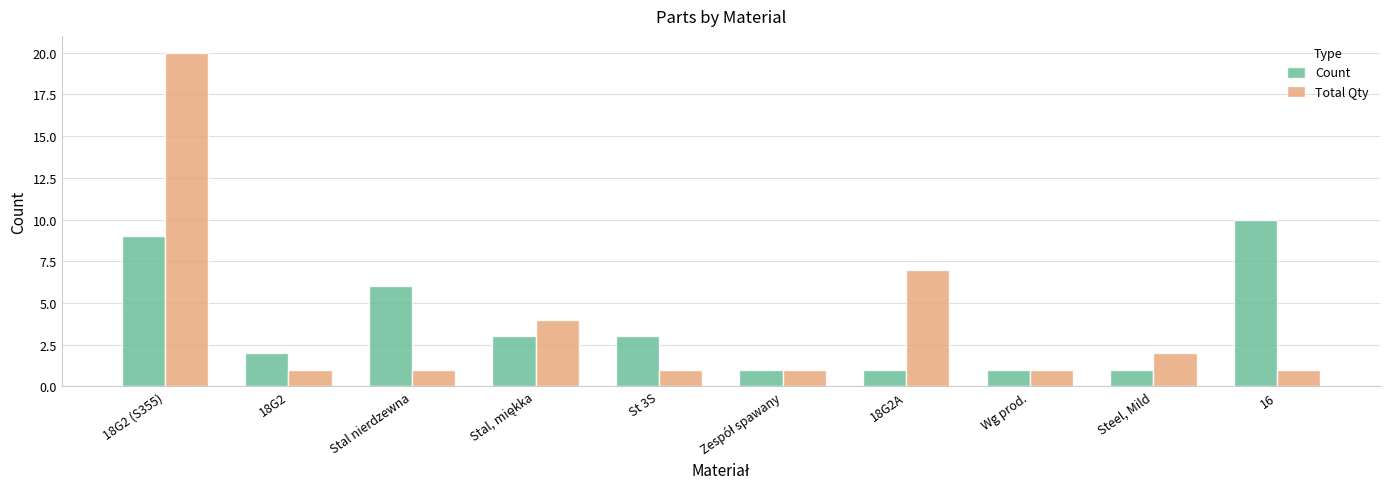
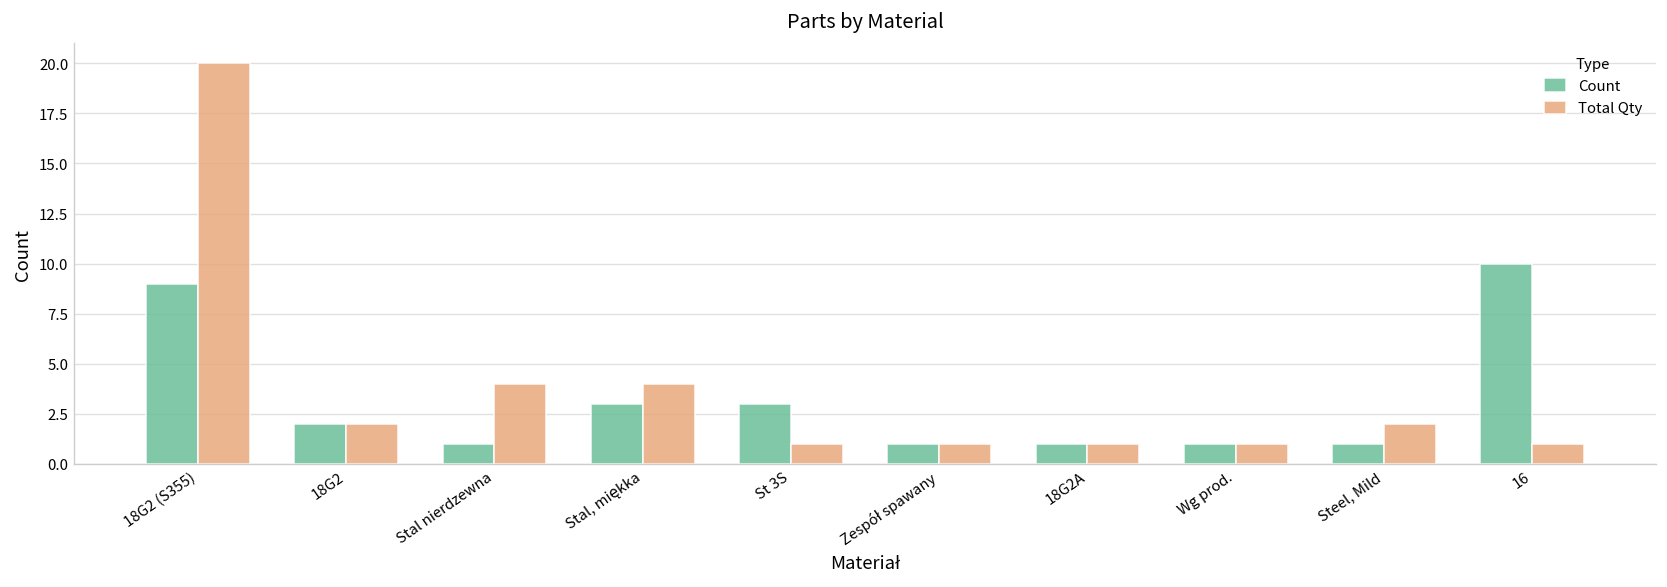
  {
    "Count": {
      "18G2 (S355)": 9,
      "18G2": 2,
-     "Stal nierdzewna": 6,
+     "Stal nierdzewna": 1,
      "Stal, miękka": 3,
      "St 3S": 3,
      "Zespół spawany": 1,
      "18G2A": 1,
      "Wg prod.": 1,
      "Steel, Mild": 1,
      "16": 10
    },
    "Total Qty": {
      "18G2 (S355)": 20,
-     "18G2": 1,
-     "Stal nierdzewna": 1,
+     "18G2": 2,
+     "Stal nierdzewna": 4,
      "Stal, miękka": 4,
      "St 3S": 1,
      "Zespół spawany": 1,
-     "18G2A": 7,
+     "18G2A": 1,
      "Wg prod.": 1,
      "Steel, Mild": 2,
      "16": 1
    }
  }
